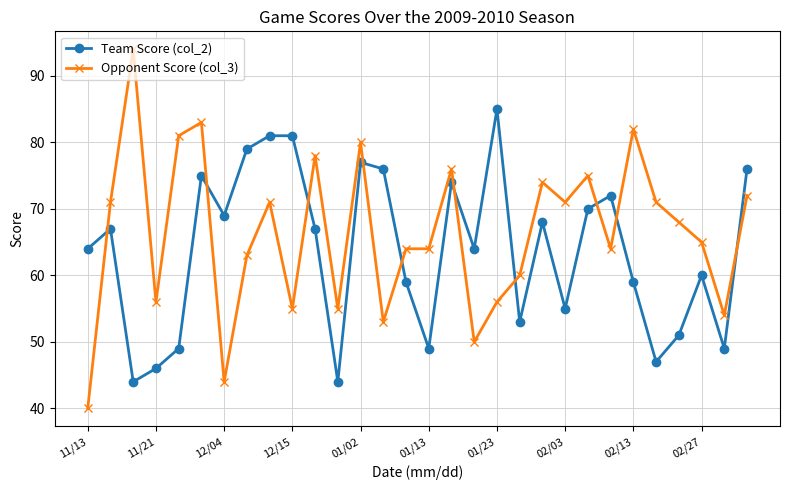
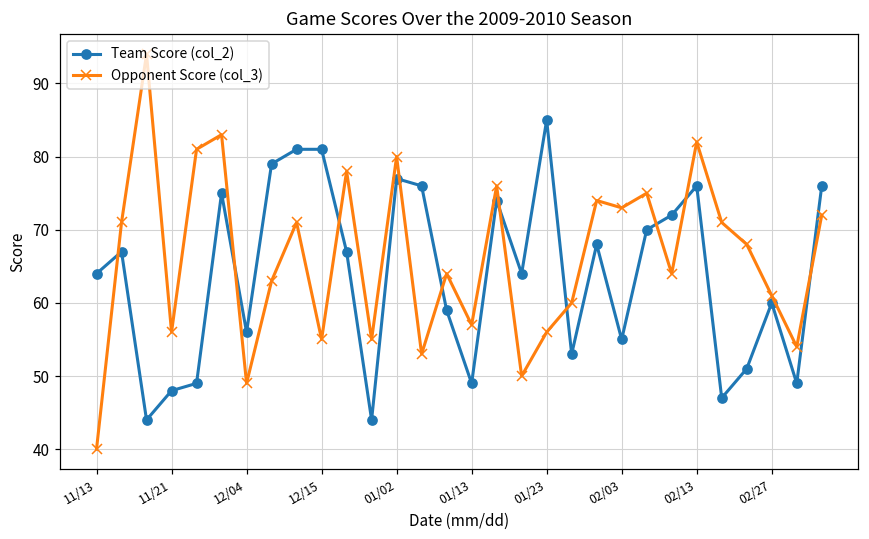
  {
    "Team Score (col_2)": {
      "11/13": 64,
-     "11/21": 46,
-     "12/04": 69,
+     "11/21": 48,
+     "12/04": 56,
      "12/15": 81,
      "01/02": 77,
      "01/13": 49,
      "01/23": 85,
      "02/03": 55,
-     "02/13": 59,
+     "02/13": 76,
      "02/27": 60
    },
    "Opponent Score (col_3)": {
      "11/13": 40,
      "11/21": 56,
-     "12/04": 44,
+     "12/04": 49,
      "12/15": 55,
      "01/02": 80,
-     "01/13": 64,
+     "01/13": 57,
      "01/23": 56,
-     "02/03": 71,
+     "02/03": 73,
      "02/13": 82,
-     "02/27": 65
+     "02/27": 61
    }
  }
